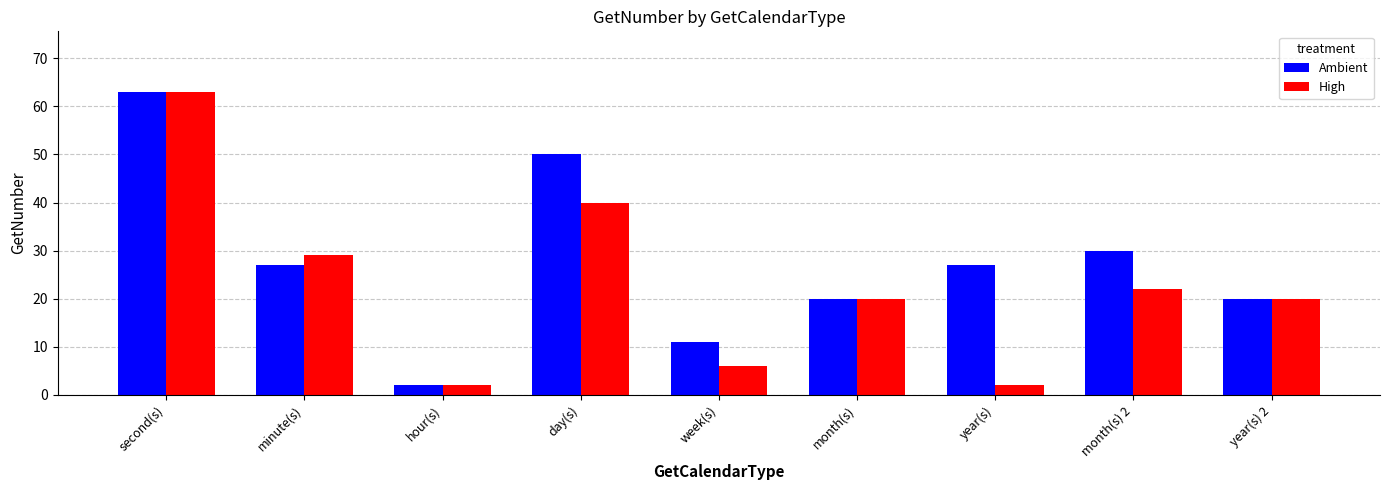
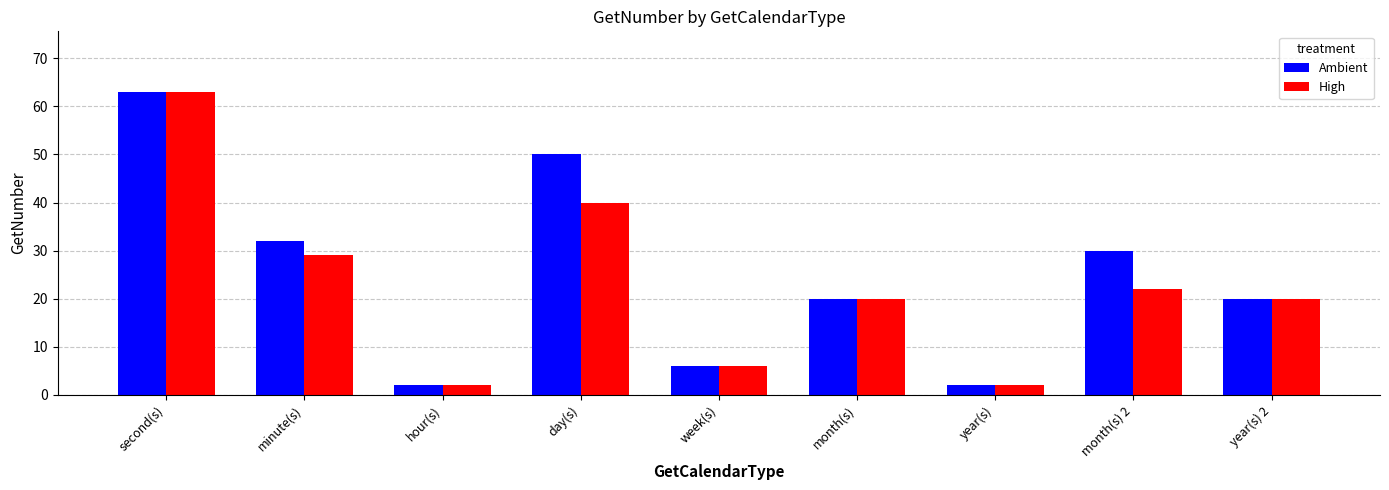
  {
    "Ambient": {
      "second(s)": 63,
-     "minute(s)": 27,
+     "minute(s)": 32,
      "hour(s)": 2,
      "day(s)": 50,
-     "week(s)": 11,
+     "week(s)": 6,
      "month(s)": 20,
-     "year(s)": 27,
+     "year(s)": 2,
      "month(s) 2": 30,
      "year(s) 2": 20
    },
    "High": {
      "second(s)": 63,
      "minute(s)": 29,
      "hour(s)": 2,
      "day(s)": 40,
      "week(s)": 6,
      "month(s)": 20,
      "year(s)": 2,
      "month(s) 2": 22,
      "year(s) 2": 20
    }
  }
